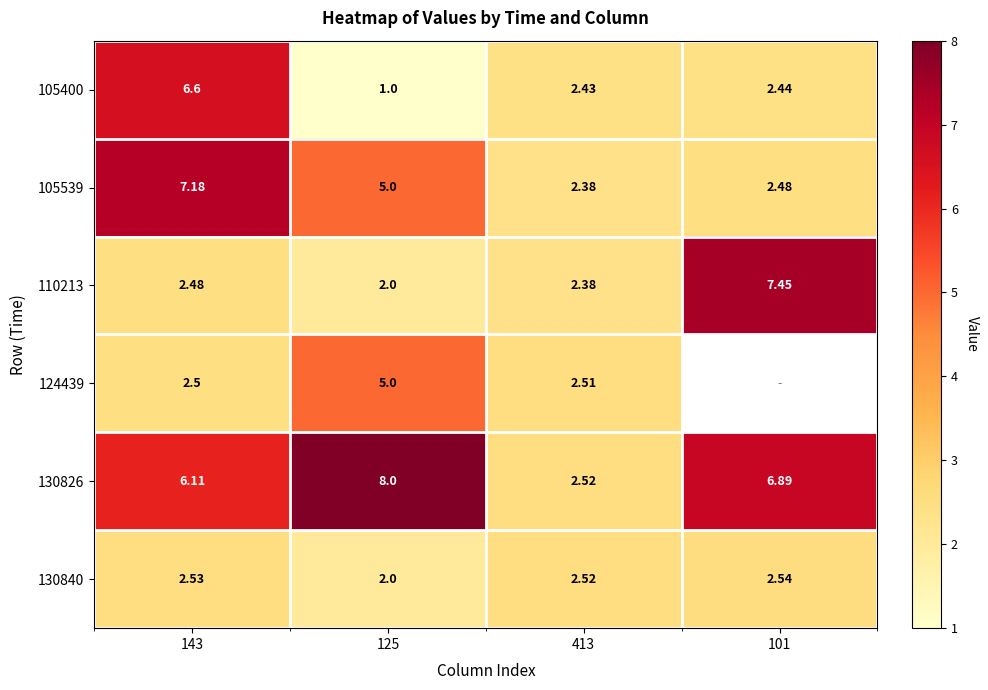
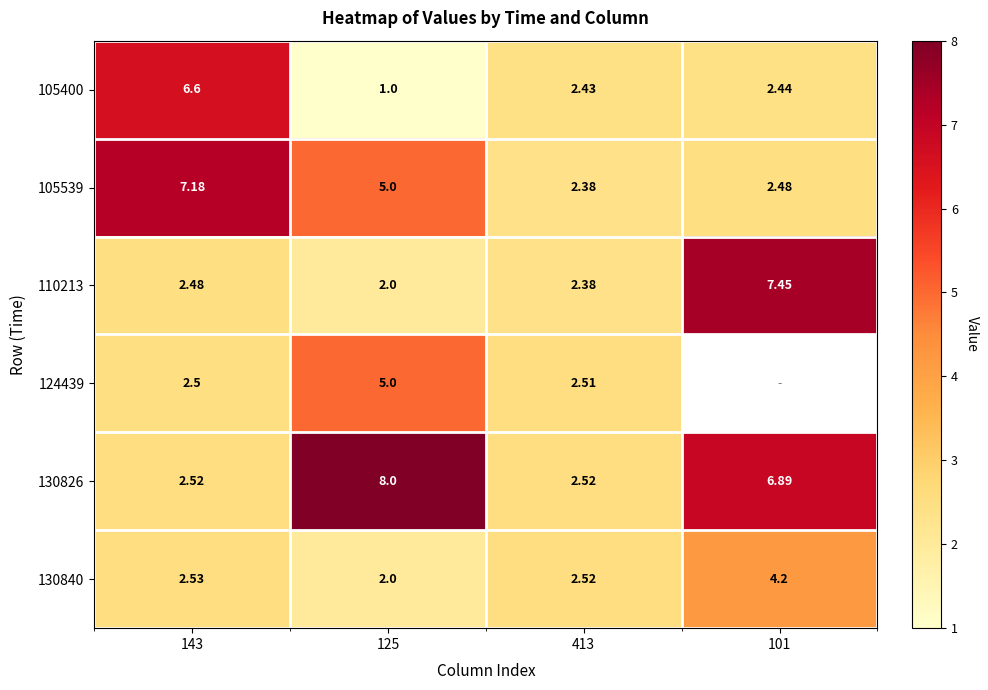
  {
    "105400": {
      "143": 6.6,
      "125": 1.0,
      "413": 2.43,
      "101": 2.44
    },
    "105539": {
      "143": 7.18,
      "125": 5.0,
      "413": 2.38,
      "101": 2.48
    },
    "110213": {
      "143": 2.48,
      "125": 2.0,
      "413": 2.38,
      "101": 7.45
    },
    "124439": {
      "143": 2.5,
      "125": 5.0,
      "413": 2.51
    },
    "130826": {
-     "143": 6.11,
+     "143": 2.52,
      "125": 8.0,
      "413": 2.52,
      "101": 6.89
    },
    "130840": {
      "143": 2.53,
      "125": 2.0,
      "413": 2.52,
-     "101": 2.54
+     "101": 4.2
    }
  }
